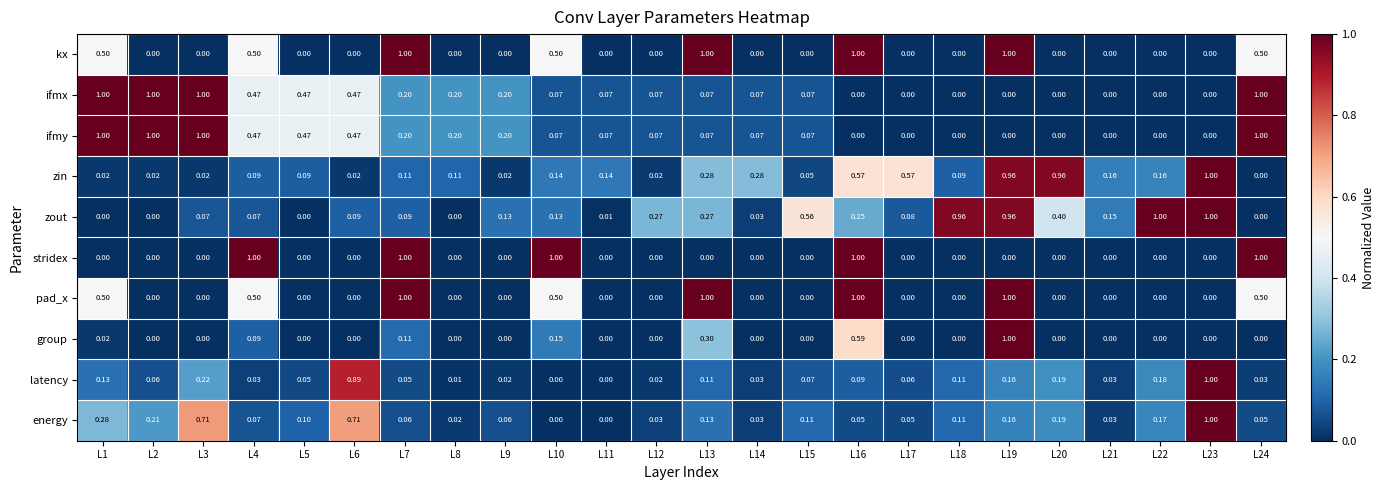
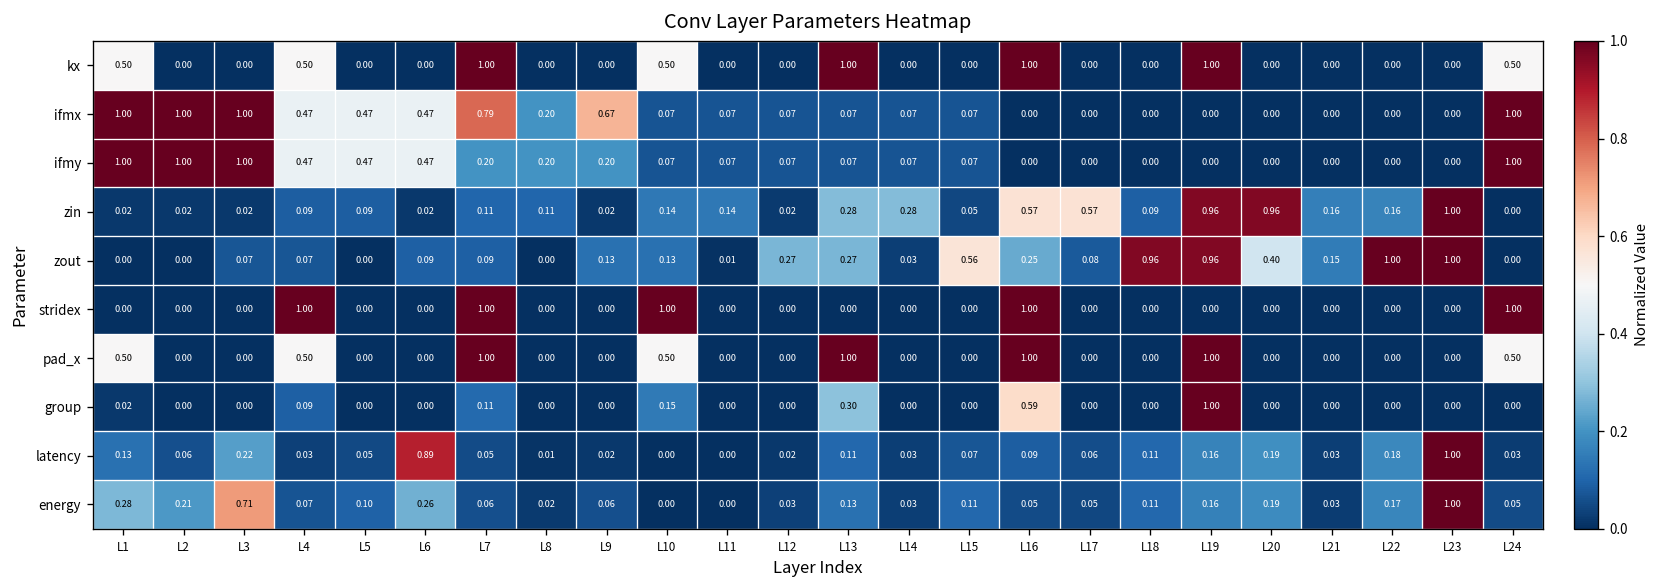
  {
    "ifmx": {
      "L1": 1.00,
      "L2": 1.00,
      "L3": 1.00,
      "L4": 0.47,
      "L5": 0.47,
      "L6": 0.47,
-     "L7": 0.20,
+     "L7": 0.79,
      "L8": 0.20,
-     "L9": 0.20,
+     "L9": 0.67,
      "L10": 0.07,
      "L11": 0.07,
      "L12": 0.07,
      "L13": 0.07,
      "L14": 0.07,
      "L15": 0.07,
      "L16": 0.00,
      "L17": 0.00,
      "L18": 0.00,
      "L19": 0.00,
      "L20": 0.00,
      "L21": 0.00,
      "L22": 0.00,
      "L23": 0.00,
      "L24": 1.00
    },
    "energy": {
      "L1": 0.28,
      "L2": 0.21,
      "L3": 0.71,
      "L4": 0.07,
      "L5": 0.10,
-     "L6": 0.71,
+     "L6": 0.26,
      "L7": 0.06,
      "L8": 0.02,
      "L9": 0.06,
      "L10": 0.00,
      "L11": 0.00,
      "L12": 0.03,
      "L13": 0.13,
      "L14": 0.03,
      "L15": 0.11,
      "L16": 0.05,
      "L17": 0.05,
      "L18": 0.11,
      "L19": 0.16,
      "L20": 0.19,
      "L21": 0.03,
      "L22": 0.17,
      "L23": 1.00,
      "L24": 0.05
    }
  }
